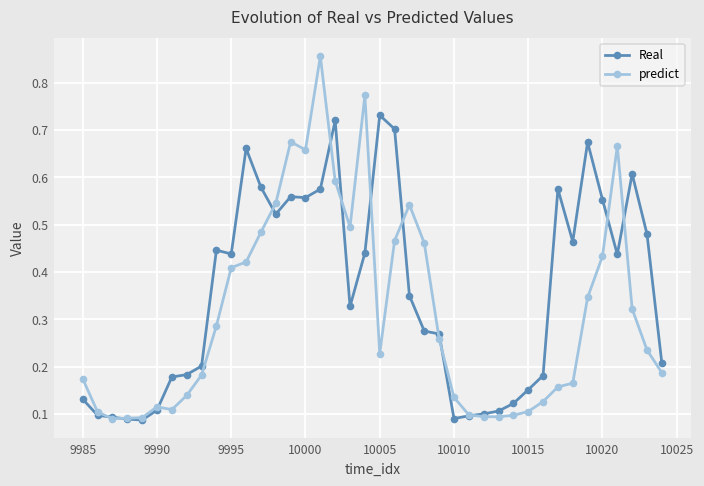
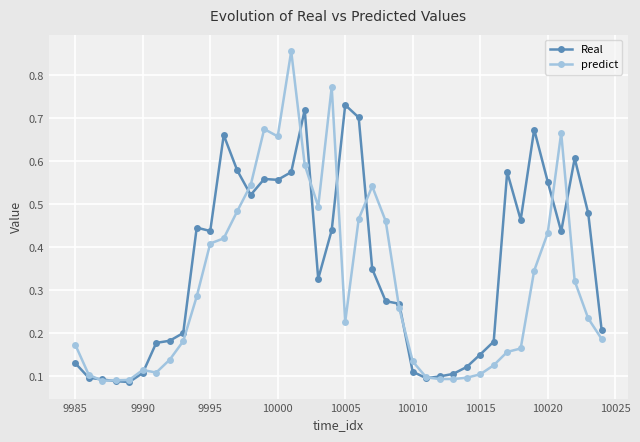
  {
    "Real": {
      "9985": 0.13,
      "9990": 0.11,
      "9995": 0.44,
      "10000": 0.56,
      "10005": 0.73,
-     "10010": 0.09,
+     "10010": 0.11,
      "10015": 0.15,
      "10020": 0.55
    },
    "predict": {
      "9985": 0.17,
      "9990": 0.12,
      "9995": 0.41,
      "10000": 0.66,
      "10005": 0.23,
      "10010": 0.14,
      "10015": 0.11,
      "10020": 0.43
    }
  }
